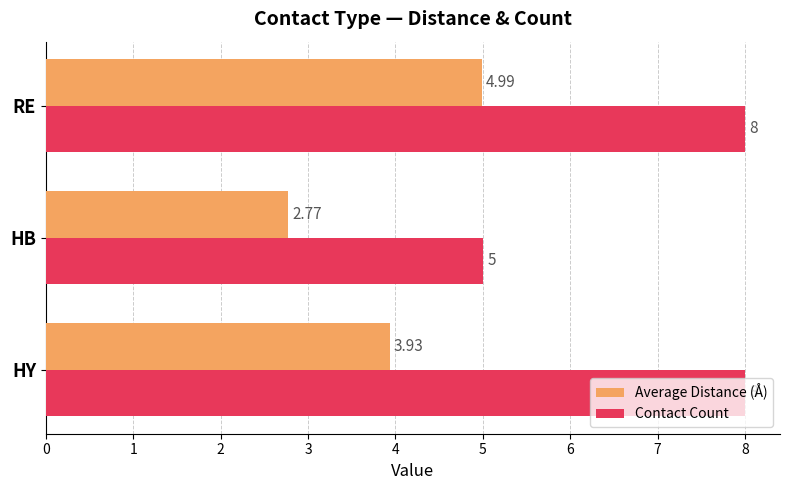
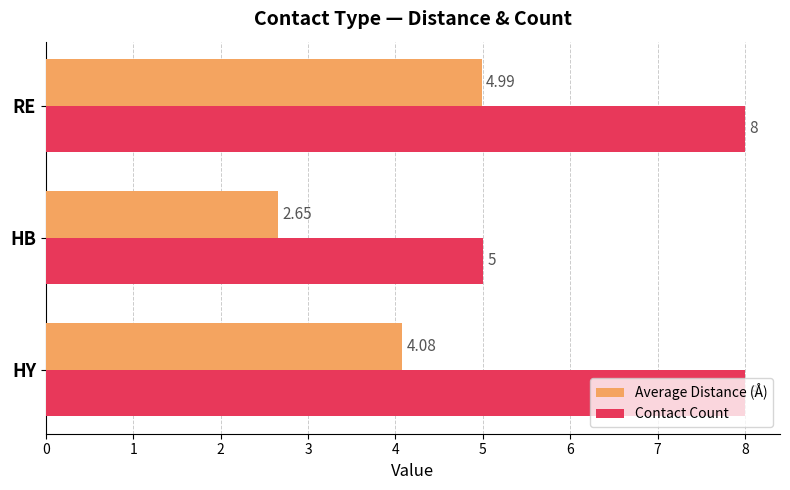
  {
    "Average Distance (Å)": {
      "RE": 4.99,
-     "HB": 2.77,
-     "HY": 3.93
+     "HB": 2.65,
+     "HY": 4.08
    },
    "Contact Count": {
      "RE": 8,
      "HB": 5
    }
  }
